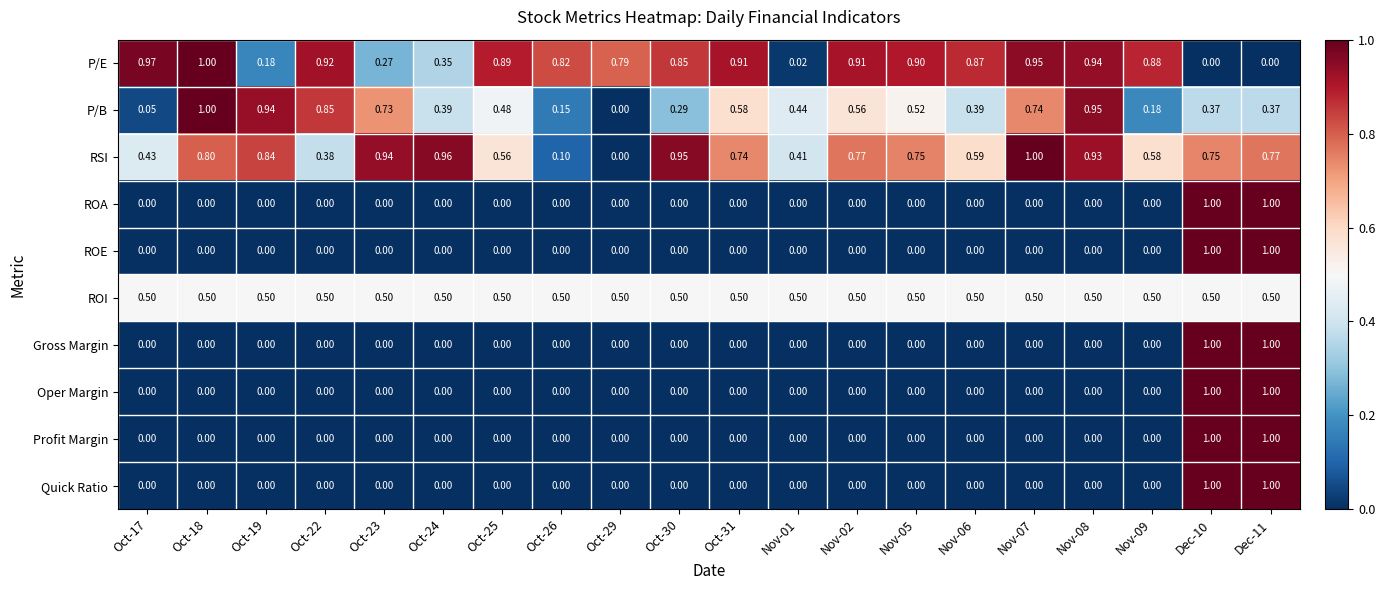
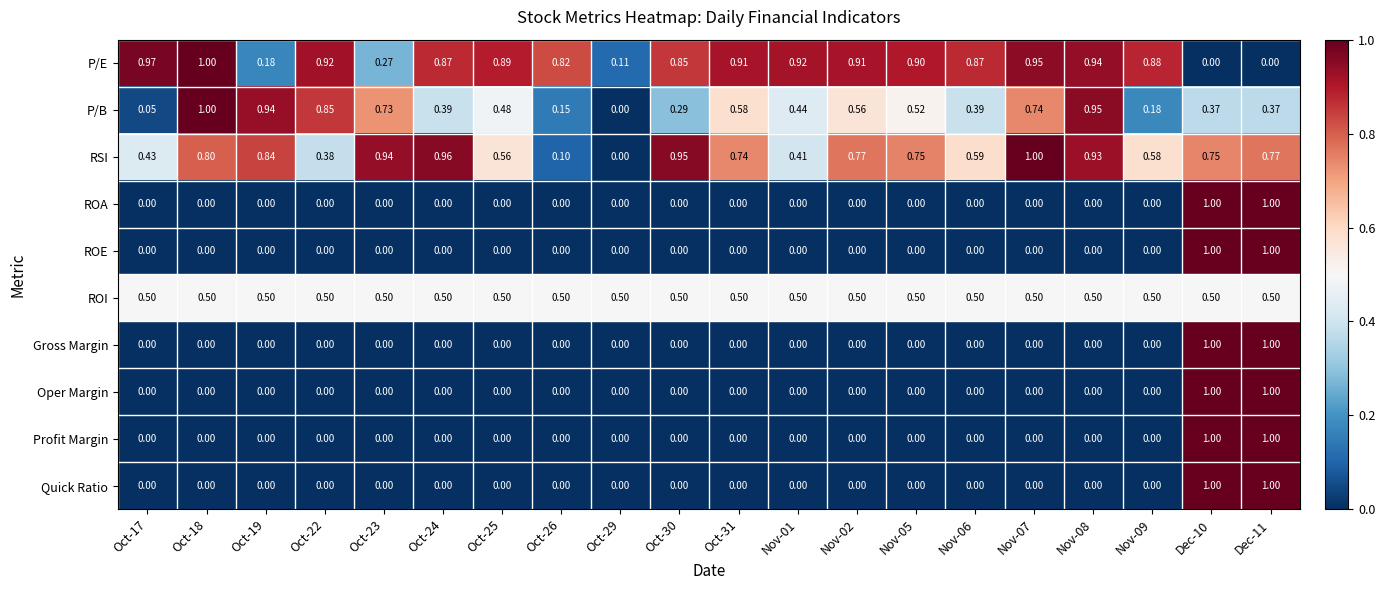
  {
    "P/E": {
      "Oct-17": 0.97,
      "Oct-18": 1.00,
      "Oct-19": 0.18,
      "Oct-22": 0.92,
      "Oct-23": 0.27,
-     "Oct-24": 0.35,
+     "Oct-24": 0.87,
      "Oct-25": 0.89,
      "Oct-26": 0.82,
-     "Oct-29": 0.79,
+     "Oct-29": 0.11,
      "Oct-30": 0.85,
      "Oct-31": 0.91,
-     "Nov-01": 0.02,
+     "Nov-01": 0.92,
      "Nov-02": 0.91,
      "Nov-05": 0.90,
      "Nov-06": 0.87,
      "Nov-07": 0.95,
      "Nov-08": 0.94,
      "Nov-09": 0.88,
      "Dec-10": 0.00,
      "Dec-11": 0.00
    },
    "P/B": {
      "Oct-17": 0.05,
      "Oct-18": 1.00,
      "Oct-19": 0.94,
      "Oct-22": 0.85,
      "Oct-23": 0.73,
      "Oct-24": 0.39,
      "Oct-25": 0.48,
      "Oct-26": 0.15,
      "Oct-29": 0.00,
      "Oct-30": 0.29,
      "Oct-31": 0.58,
      "Nov-01": 0.44,
      "Nov-02": 0.56,
      "Nov-05": 0.52,
      "Nov-06": 0.39,
      "Nov-07": 0.74,
      "Nov-08": 0.95,
      "Nov-09": 0.18,
      "Dec-10": 0.37,
      "Dec-11": 0.37
    },
    "RSI": {
      "Oct-17": 0.43,
      "Oct-18": 0.80,
      "Oct-19": 0.84,
      "Oct-22": 0.38,
      "Oct-23": 0.94,
      "Oct-24": 0.96,
      "Oct-25": 0.56,
      "Oct-26": 0.10,
      "Oct-29": 0.00,
      "Oct-30": 0.95,
      "Oct-31": 0.74,
      "Nov-01": 0.41,
      "Nov-02": 0.77,
      "Nov-05": 0.75,
      "Nov-06": 0.59,
      "Nov-07": 1.00,
      "Nov-08": 0.93,
      "Nov-09": 0.58,
      "Dec-10": 0.75,
      "Dec-11": 0.77
    },
    "ROA": {
      "Oct-17": 0.00,
      "Oct-18": 0.00,
      "Oct-19": 0.00,
      "Oct-22": 0.00,
      "Oct-23": 0.00,
      "Oct-24": 0.00,
      "Oct-25": 0.00,
      "Oct-26": 0.00,
      "Oct-29": 0.00,
      "Oct-30": 0.00,
      "Oct-31": 0.00,
      "Nov-01": 0.00,
      "Nov-02": 0.00,
      "Nov-05": 0.00,
      "Nov-06": 0.00,
      "Nov-07": 0.00,
      "Nov-08": 0.00,
      "Nov-09": 0.00,
      "Dec-10": 1.00,
      "Dec-11": 1.00
    },
    "ROE": {
      "Oct-17": 0.00,
      "Oct-18": 0.00,
      "Oct-19": 0.00,
      "Oct-22": 0.00,
      "Oct-23": 0.00,
      "Oct-24": 0.00,
      "Oct-25": 0.00,
      "Oct-26": 0.00,
      "Oct-29": 0.00,
      "Oct-30": 0.00,
      "Oct-31": 0.00,
      "Nov-01": 0.00,
      "Nov-02": 0.00,
      "Nov-05": 0.00,
      "Nov-06": 0.00,
      "Nov-07": 0.00,
      "Nov-08": 0.00,
      "Nov-09": 0.00,
      "Dec-10": 1.00,
      "Dec-11": 1.00
    },
    "ROI": {
      "Oct-17": 0.50,
      "Oct-18": 0.50,
      "Oct-19": 0.50,
      "Oct-22": 0.50,
      "Oct-23": 0.50,
      "Oct-24": 0.50,
      "Oct-25": 0.50,
      "Oct-26": 0.50,
      "Oct-29": 0.50,
      "Oct-30": 0.50,
      "Oct-31": 0.50,
      "Nov-01": 0.50,
      "Nov-02": 0.50,
      "Nov-05": 0.50,
      "Nov-06": 0.50,
      "Nov-07": 0.50,
      "Nov-08": 0.50,
      "Nov-09": 0.50,
      "Dec-10": 0.50,
      "Dec-11": 0.50
    },
    "Gross Margin": {
      "Oct-17": 0.00,
      "Oct-18": 0.00,
      "Oct-19": 0.00,
      "Oct-22": 0.00,
      "Oct-23": 0.00,
      "Oct-24": 0.00,
      "Oct-25": 0.00,
      "Oct-26": 0.00,
      "Oct-29": 0.00,
      "Oct-30": 0.00,
      "Oct-31": 0.00,
      "Nov-01": 0.00,
      "Nov-02": 0.00,
      "Nov-05": 0.00,
      "Nov-06": 0.00,
      "Nov-07": 0.00,
      "Nov-08": 0.00,
      "Nov-09": 0.00,
      "Dec-10": 1.00,
      "Dec-11": 1.00
    },
    "Oper Margin": {
      "Oct-17": 0.00,
      "Oct-18": 0.00,
      "Oct-19": 0.00,
      "Oct-22": 0.00,
      "Oct-23": 0.00,
      "Oct-24": 0.00,
      "Oct-25": 0.00,
      "Oct-26": 0.00,
      "Oct-29": 0.00,
      "Oct-30": 0.00,
      "Oct-31": 0.00,
      "Nov-01": 0.00,
      "Nov-02": 0.00,
      "Nov-05": 0.00,
      "Nov-06": 0.00,
      "Nov-07": 0.00,
      "Nov-08": 0.00,
      "Nov-09": 0.00,
      "Dec-10": 1.00,
      "Dec-11": 1.00
    },
    "Profit Margin": {
      "Oct-17": 0.00,
      "Oct-18": 0.00,
      "Oct-19": 0.00,
      "Oct-22": 0.00,
      "Oct-23": 0.00,
      "Oct-24": 0.00,
      "Oct-25": 0.00,
      "Oct-26": 0.00,
      "Oct-29": 0.00,
      "Oct-30": 0.00,
      "Oct-31": 0.00,
      "Nov-01": 0.00,
      "Nov-02": 0.00,
      "Nov-05": 0.00,
      "Nov-06": 0.00,
      "Nov-07": 0.00,
      "Nov-08": 0.00,
      "Nov-09": 0.00,
      "Dec-10": 1.00,
      "Dec-11": 1.00
    },
    "Quick Ratio": {
      "Oct-17": 0.00,
      "Oct-18": 0.00,
      "Oct-19": 0.00,
      "Oct-22": 0.00,
      "Oct-23": 0.00,
      "Oct-24": 0.00,
      "Oct-25": 0.00,
      "Oct-26": 0.00,
      "Oct-29": 0.00,
      "Oct-30": 0.00,
      "Oct-31": 0.00,
      "Nov-01": 0.00,
      "Nov-02": 0.00,
      "Nov-05": 0.00,
      "Nov-06": 0.00,
      "Nov-07": 0.00,
      "Nov-08": 0.00,
      "Nov-09": 0.00,
      "Dec-10": 1.00,
      "Dec-11": 1.00
    }
  }
